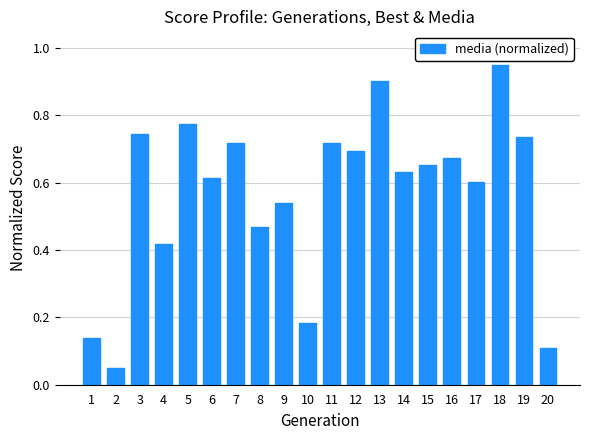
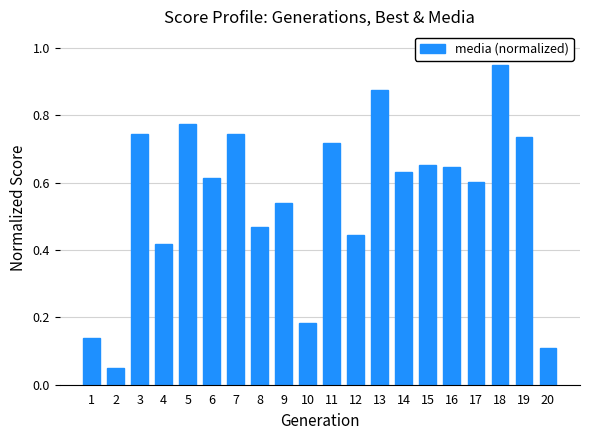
  {
    "1": 0.14,
    "2": 0.05,
    "3": 0.74,
    "4": 0.42,
    "5": 0.78,
    "6": 0.61,
-   "7": 0.72,
+   "7": 0.75,
    "8": 0.47,
    "9": 0.54,
    "10": 0.18,
    "11": 0.72,
-   "12": 0.69,
-   "13": 0.90,
+   "12": 0.44,
+   "13": 0.87,
    "14": 0.63,
    "15": 0.65,
-   "16": 0.67,
+   "16": 0.65,
    "17": 0.60,
    "18": 0.95,
    "19": 0.74,
    "20": 0.11
  }
